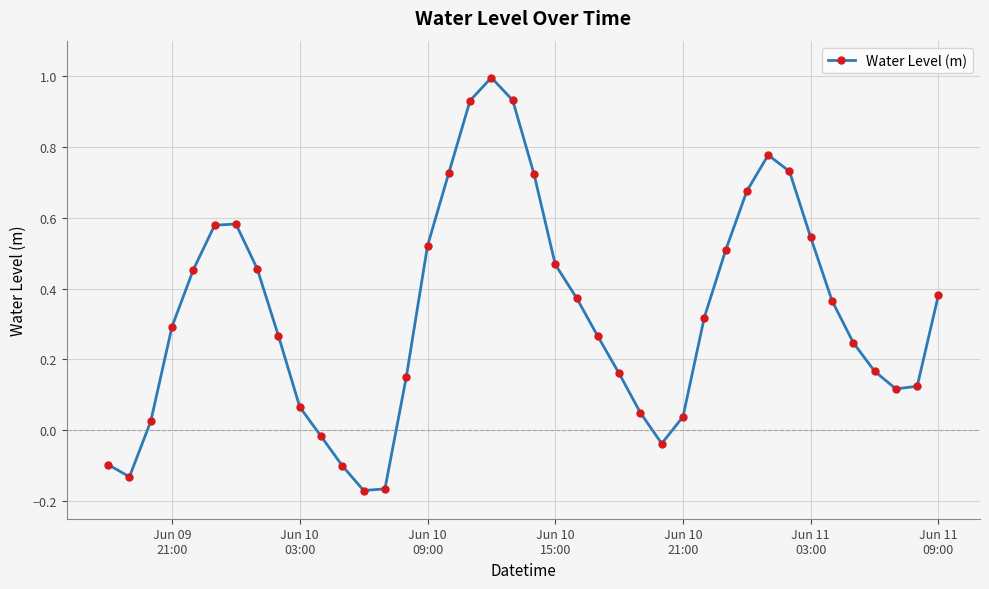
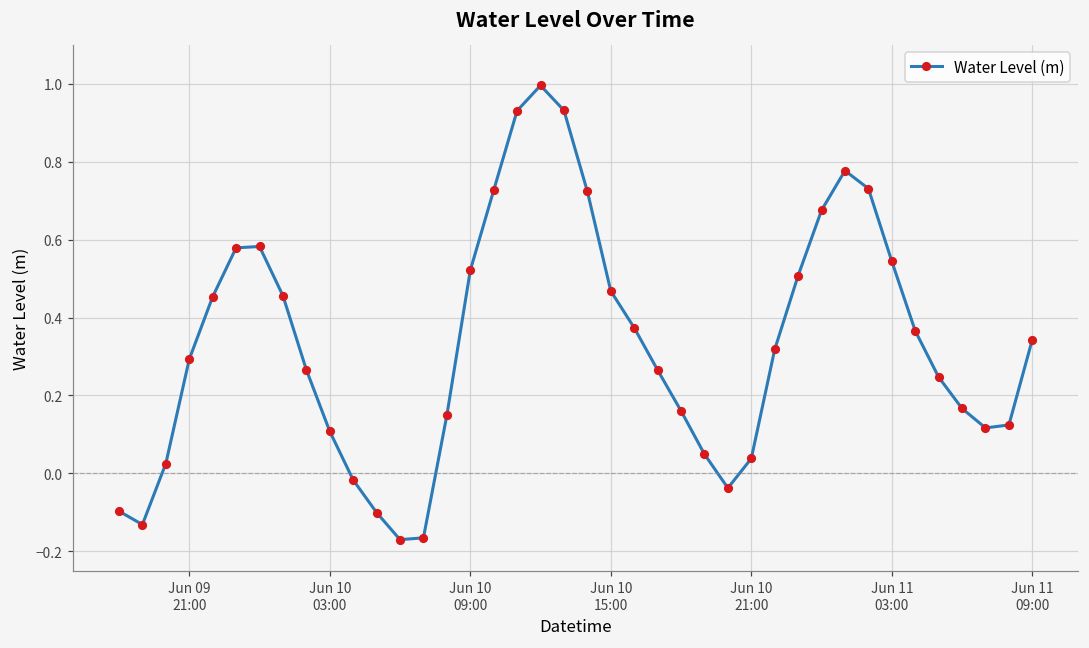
  {
    "Jun 09 21:00": 0.29,
-   "Jun 10 03:00": 0.07,
+   "Jun 10 03:00": 0.11,
    "Jun 10 09:00": 0.52,
    "Jun 10 15:00": 0.47,
    "Jun 10 21:00": 0.04,
    "Jun 11 03:00": 0.54,
-   "Jun 11 09:00": 0.38
+   "Jun 11 09:00": 0.34
  }
